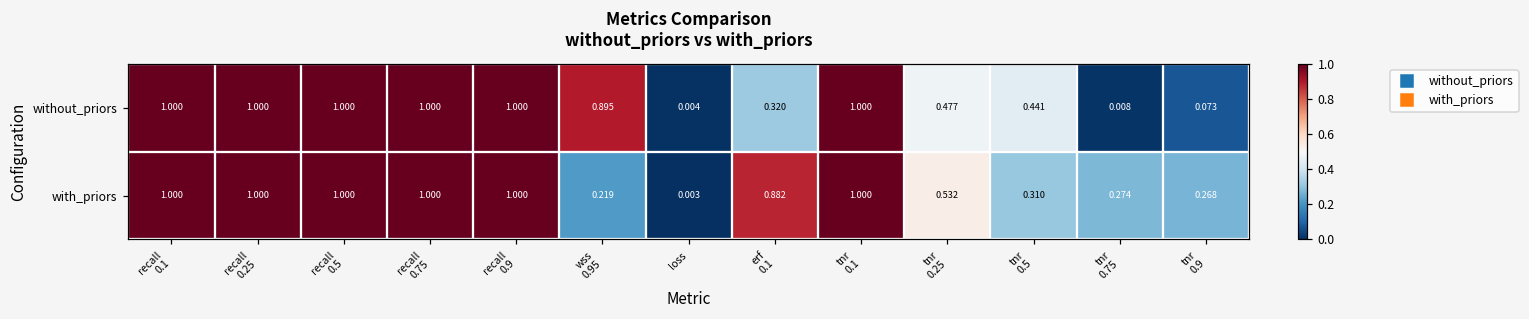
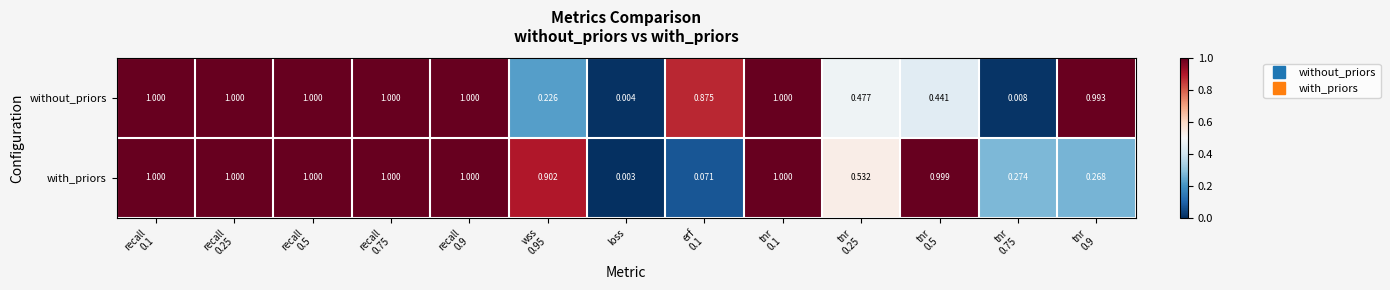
  {
    "without_priors": {
      "recall 0.1": 1.000,
      "recall 0.25": 1.000,
      "recall 0.5": 1.000,
      "recall 0.75": 1.000,
      "recall 0.9": 1.000,
-     "wss 0.95": 0.895,
+     "wss 0.95": 0.226,
      "loss": 0.004,
-     "erf 0.1": 0.320,
+     "erf 0.1": 0.875,
      "tnr 0.1": 1.000,
      "tnr 0.25": 0.477,
      "tnr 0.5": 0.441,
      "tnr 0.75": 0.008,
-     "tnr 0.9": 0.073
+     "tnr 0.9": 0.993
    },
    "with_priors": {
      "recall 0.1": 1.000,
      "recall 0.25": 1.000,
      "recall 0.5": 1.000,
      "recall 0.75": 1.000,
      "recall 0.9": 1.000,
-     "wss 0.95": 0.219,
+     "wss 0.95": 0.902,
      "loss": 0.003,
-     "erf 0.1": 0.882,
+     "erf 0.1": 0.071,
      "tnr 0.1": 1.000,
      "tnr 0.25": 0.532,
-     "tnr 0.5": 0.310,
+     "tnr 0.5": 0.999,
      "tnr 0.75": 0.274,
      "tnr 0.9": 0.268
    }
  }
